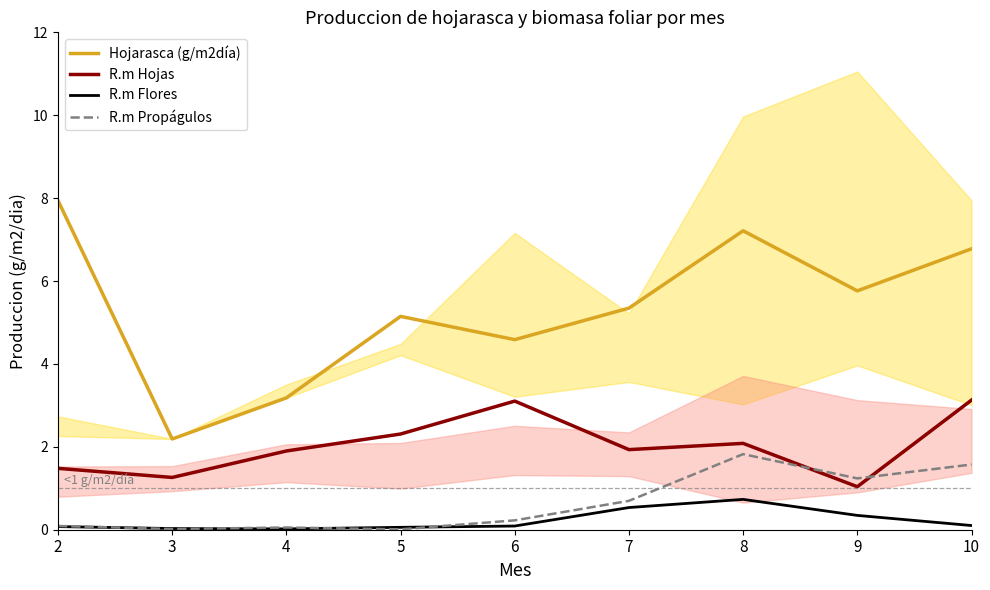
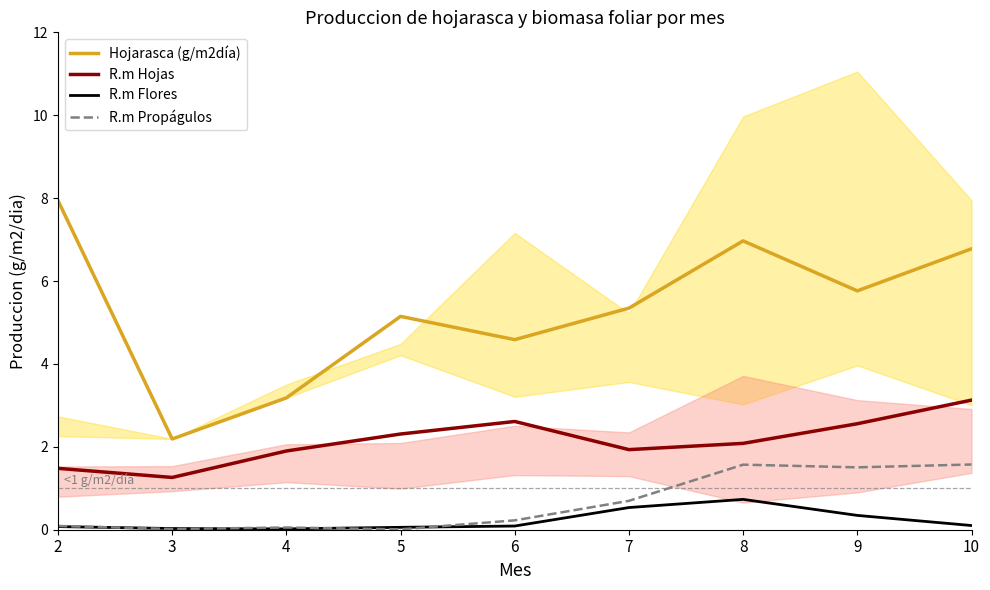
  {
    "Hojarasca (g/m2día)": {
      "2": 7.9,
      "4": 3.2,
      "5": 5.1,
      "6": 4.6,
      "7": 5.3,
-     "8": 7.2,
+     "8": 7.0,
      "9": 5.8,
      "10": 6.8
    },
    "R.m Hojas": {
      "3": 1.3,
      "4": 1.9,
      "5": 2.3,
-     "6": 3.1,
+     "6": 2.6,
      "7": 1.9,
      "8": 2.1,
-     "9": 1.0,
+     "9": 2.6,
      "10": 3.1
    },
    "R.m Flores": {
      "6": 0.1,
      "7": 0.5,
      "8": 0.7,
      "9": 0.3,
      "10": 0.1
    },
    "R.m Propágulos": {
      "6": 0.2,
      "7": 0.7,
-     "8": 1.8,
-     "9": 1.2,
+     "8": 1.6,
+     "9": 1.5,
      "10": 1.6
    }
  }
